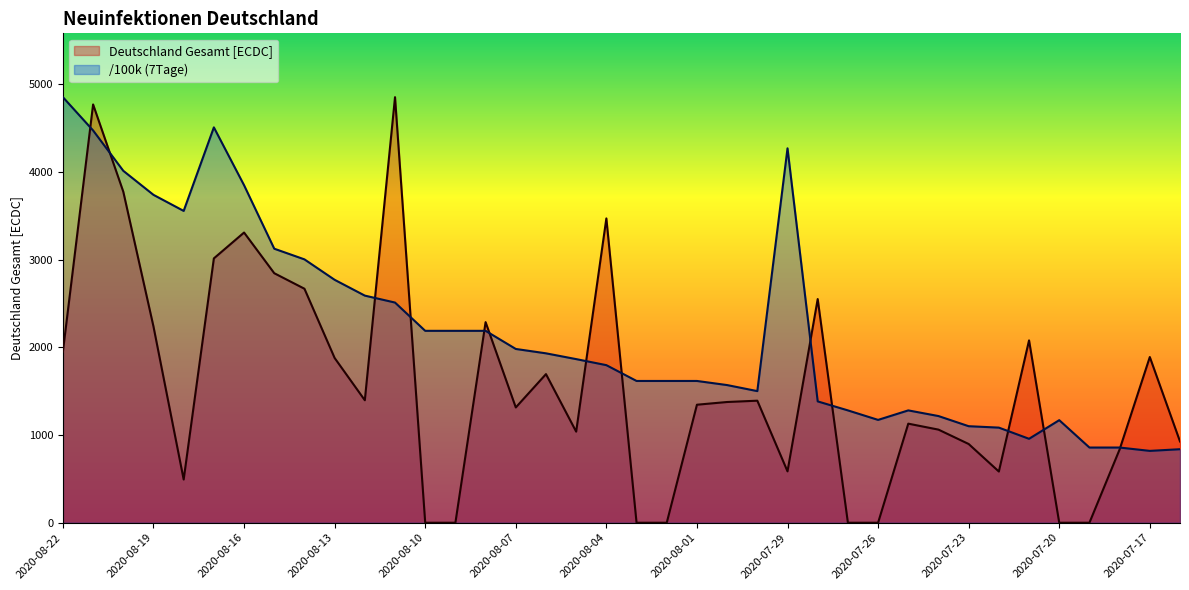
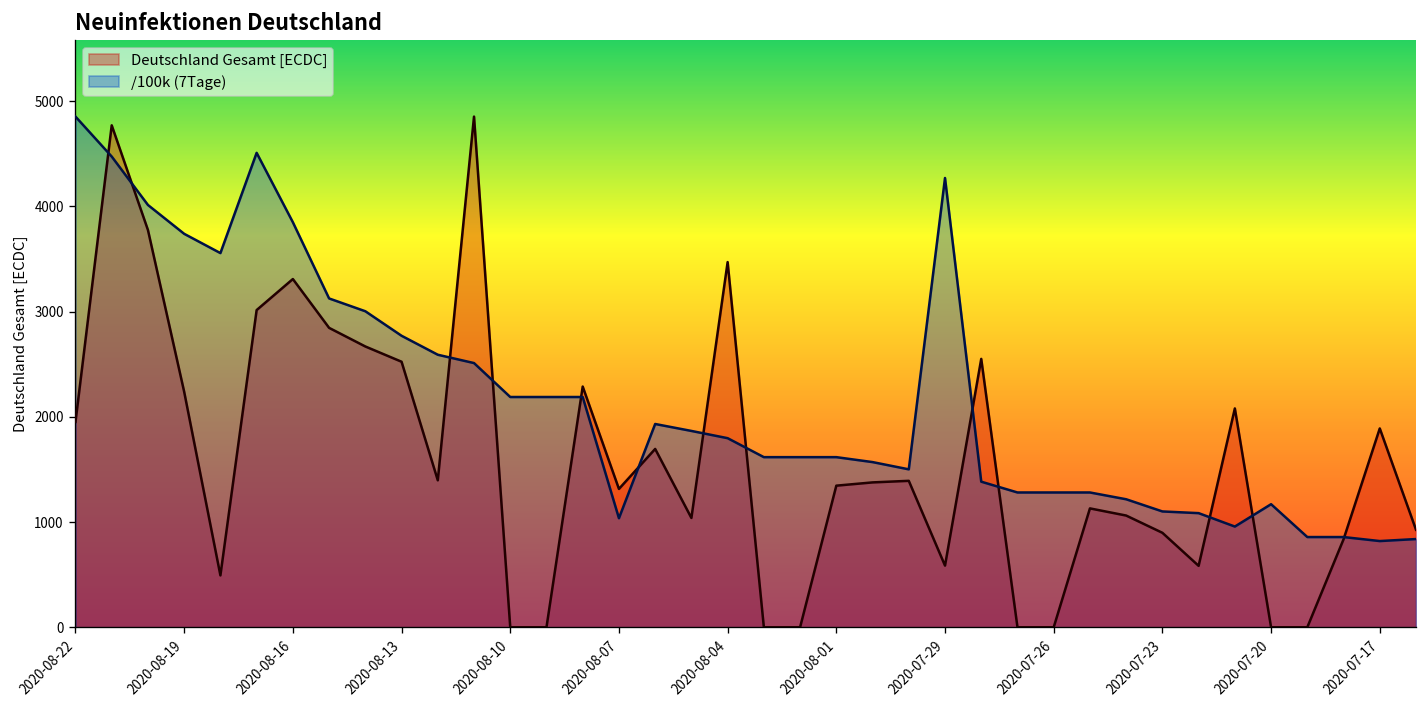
  {
    "Deutschland Gesamt [ECDC]": {
      "2020-08-22": 2000,
      "2020-08-19": 2200,
      "2020-08-16": 3300,
-     "2020-08-13": 1900,
+     "2020-08-13": 2500,
      "2020-08-10": 0,
      "2020-08-07": 1300,
      "2020-08-04": 3500,
      "2020-08-01": 1300,
      "2020-07-29": 600,
      "2020-07-26": 0,
      "2020-07-23": 900,
      "2020-07-20": 0,
      "2020-07-17": 1900
    },
    "/100k (7Tage)": {
      "2020-08-22": 4900,
      "2020-08-19": 3700,
      "2020-08-16": 3800,
      "2020-08-13": 2800,
      "2020-08-10": 2200,
-     "2020-08-07": 2000,
+     "2020-08-07": 1000,
      "2020-08-04": 1800,
      "2020-08-01": 1600,
      "2020-07-29": 4300,
-     "2020-07-26": 1200,
+     "2020-07-26": 1300,
      "2020-07-23": 1100,
      "2020-07-20": 1200,
      "2020-07-17": 800
    }
  }
